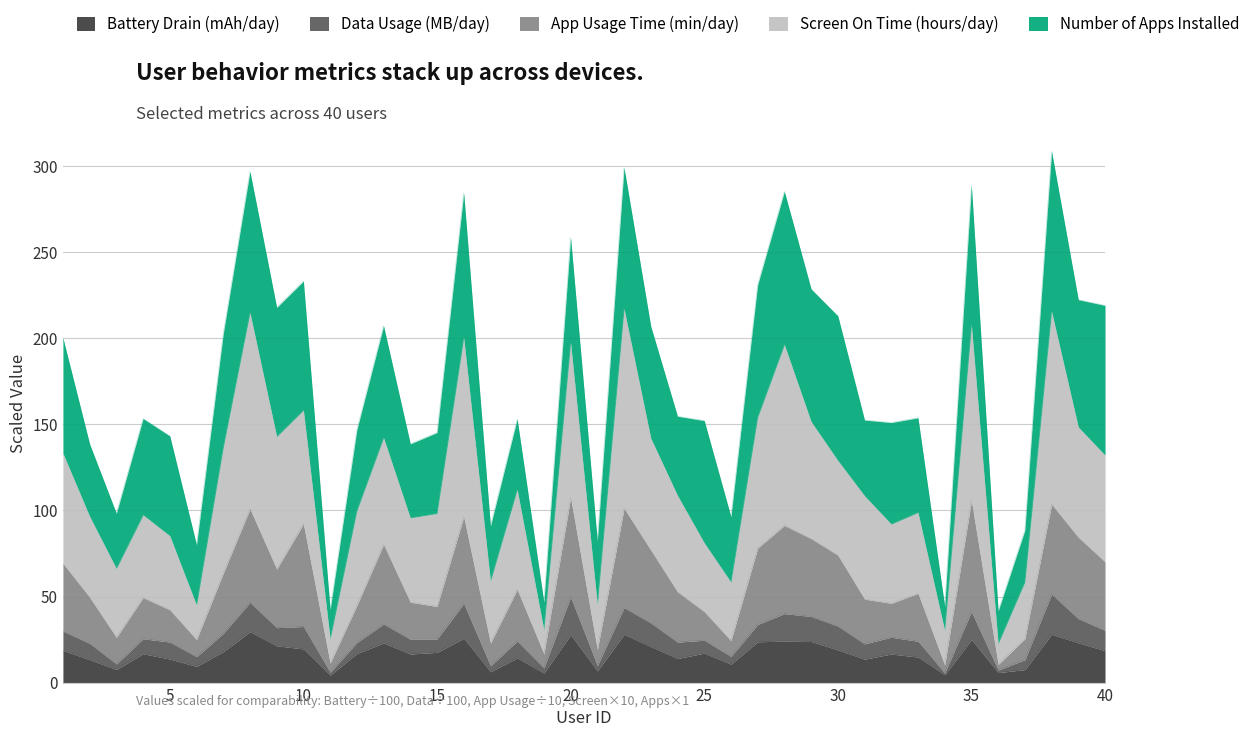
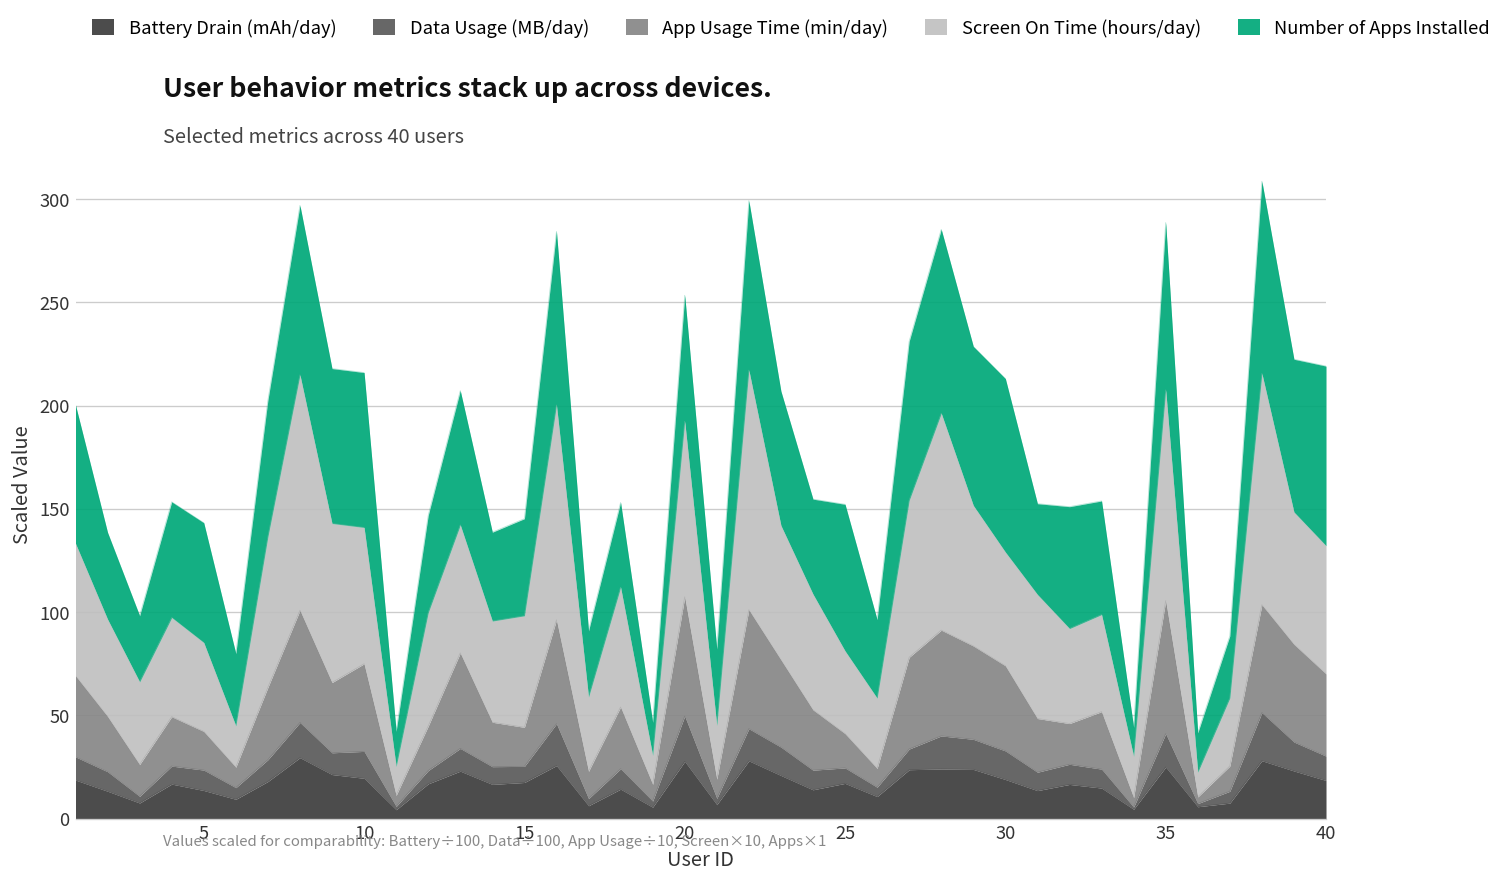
  {
    "App Usage Time (min/day)": {
      "5": 19,
-     "10": 60,
+     "10": 42,
      "15": 19,
      "20": 58,
      "25": 17,
      "30": 41,
      "35": 64,
      "40": 40
    },
    "Screen On Time (hours/day)": {
      "5": 43,
      "10": 66,
      "15": 54,
-     "20": 90,
+     "20": 85,
      "25": 40,
      "30": 55,
      "35": 102,
      "40": 62
    },
    "Number of Apps Installed": {
      "5": 58,
      "10": 75,
      "15": 47,
      "20": 61,
      "25": 71,
      "30": 84,
      "35": 81,
      "40": 87
    }
  }
